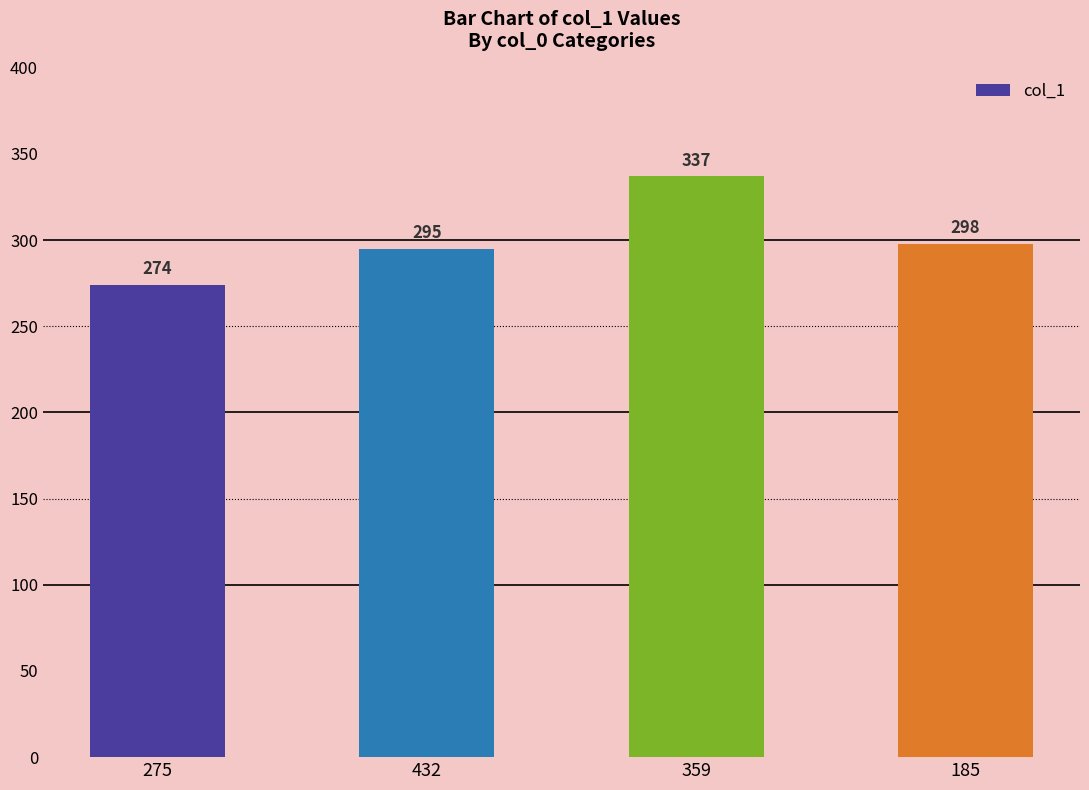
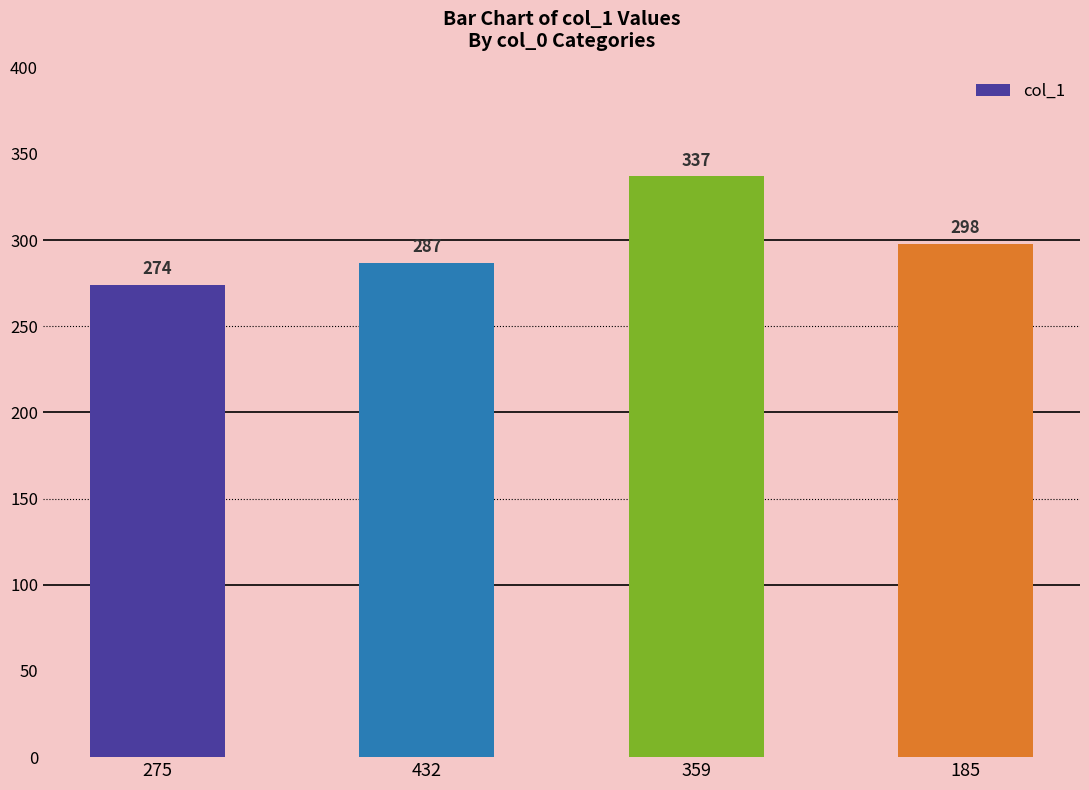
  {
    "275": 274,
-   "432": 295,
+   "432": 287,
    "359": 337,
    "185": 298
  }
